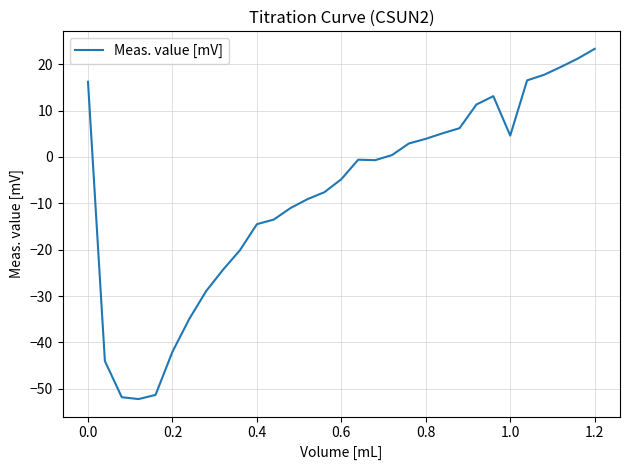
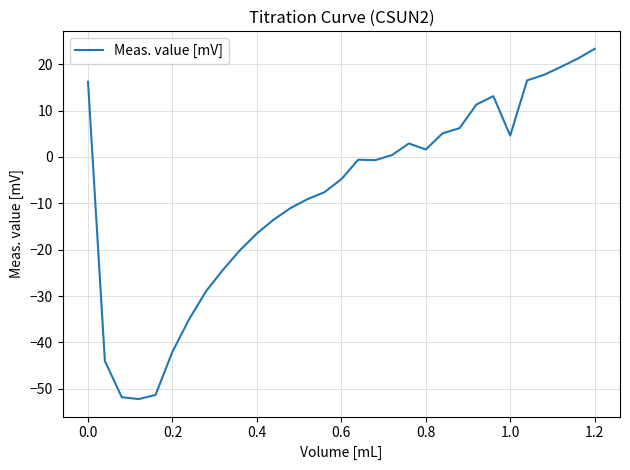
  {
    "0.0": 16,
    "0.2": -42,
-   "0.4": -15,
+   "0.4": -17,
    "0.6": -5,
-   "0.8": 4,
+   "0.8": 2,
    "1.0": 5,
    "1.2": 23
  }
